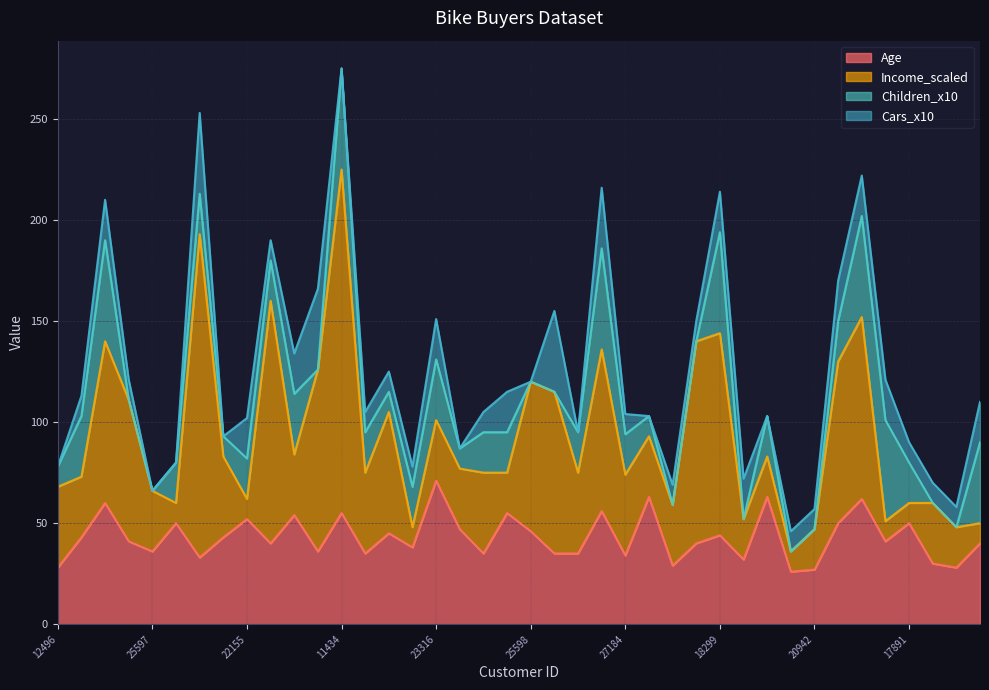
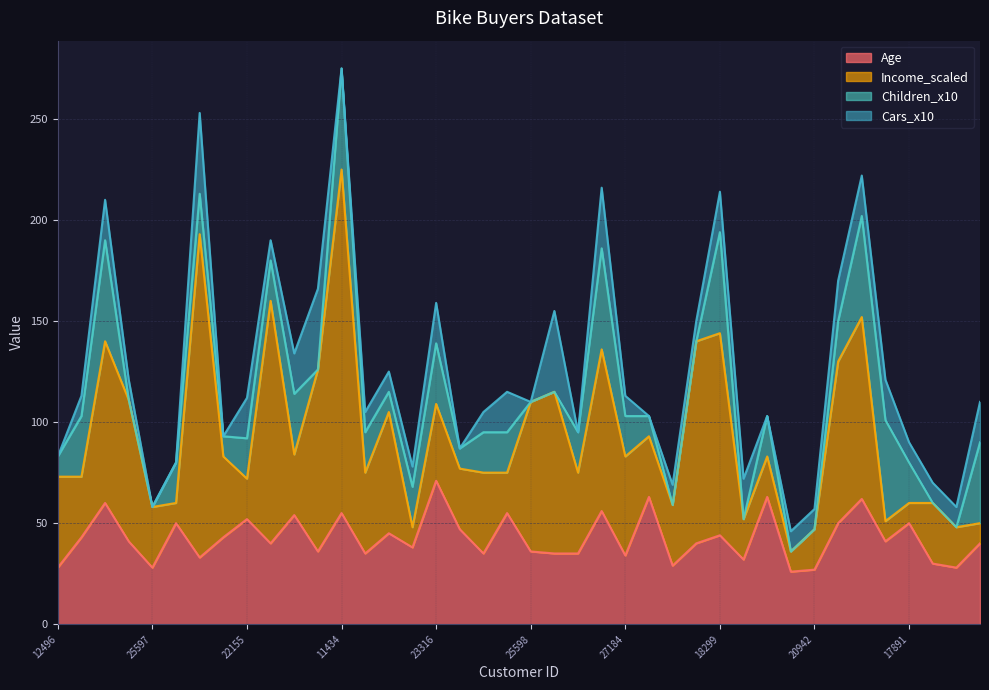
  {
    "Age": {
      "12496": 28,
-     "25597": 36,
+     "25597": 28,
      "22155": 52,
      "11434": 55,
      "23316": 71,
-     "25598": 46,
+     "25598": 36,
      "27184": 34,
      "18299": 44,
      "20942": 27,
      "17891": 50
    },
    "Income_scaled": {
-     "12496": 40,
-     "22155": 10,
+     "12496": 45,
+     "22155": 20,
      "11434": 170,
-     "23316": 30,
-     "27184": 40,
+     "23316": 38,
+     "27184": 49,
      "18299": 100,
      "17891": 10
    }
  }
